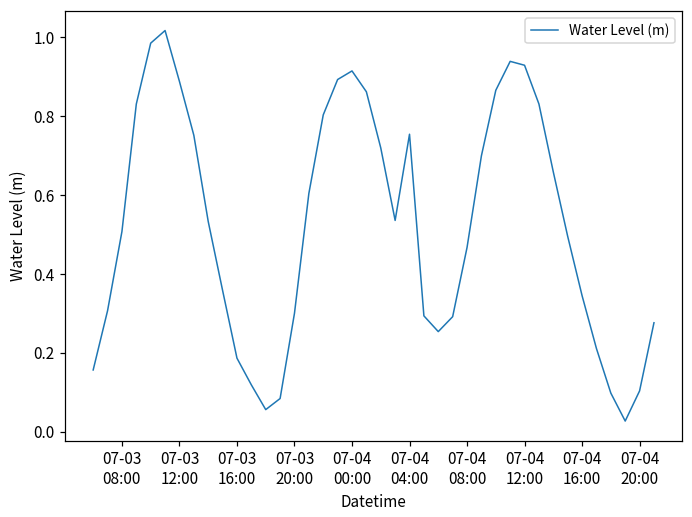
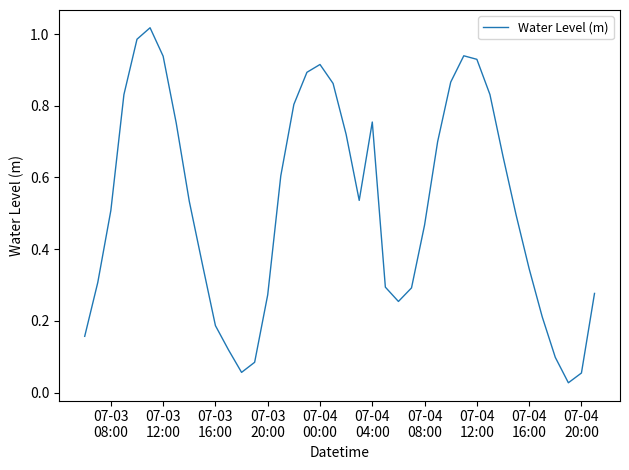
  {
    "07-03 08:00": 0.51,
-   "07-03 12:00": 0.89,
+   "07-03 12:00": 0.94,
    "07-03 16:00": 0.19,
-   "07-03 20:00": 0.30,
+   "07-03 20:00": 0.27,
    "07-04 00:00": 0.92,
    "07-04 04:00": 0.75,
    "07-04 08:00": 0.47,
    "07-04 12:00": 0.93,
    "07-04 16:00": 0.35,
-   "07-04 20:00": 0.10
+   "07-04 20:00": 0.05
  }
